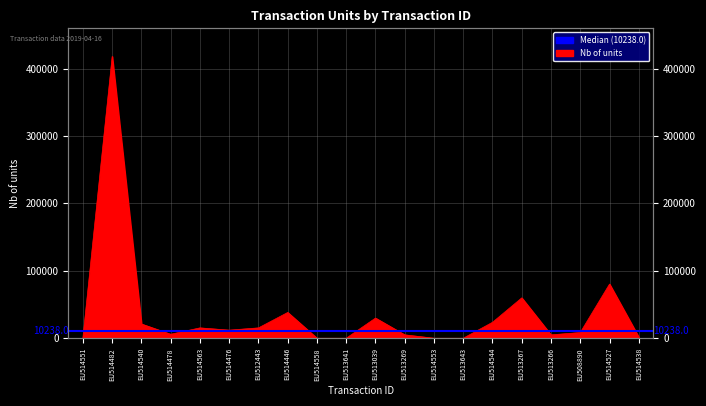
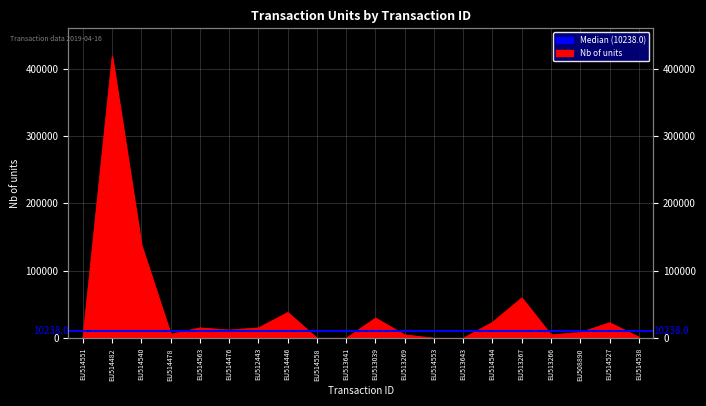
  {
    "EU514482": 420000,
-   "EU514540": 20000,
+   "EU514540": 140000,
    "EU514478": 10000,
    "EU514563": 20000,
    "EU514476": 10000,
    "EU512443": 20000,
    "EU514446": 40000,
    "EU514558": 0,
    "EU513641": 0,
    "EU513039": 30000,
    "EU513269": 10000,
    "EU514553": 0,
    "EU513643": 0,
    "EU514544": 20000,
    "EU513267": 60000,
    "EU513266": 10000,
    "EU508890": 10000,
-   "EU514527": 80000
+   "EU514527": 20000
  }
